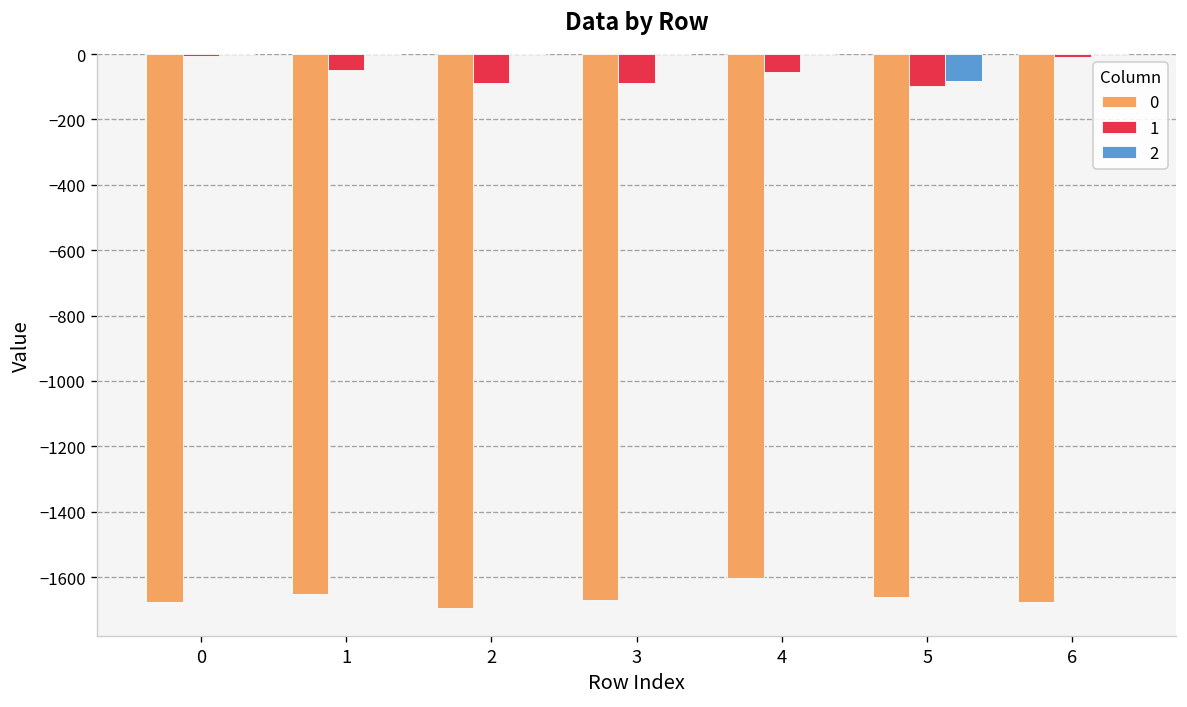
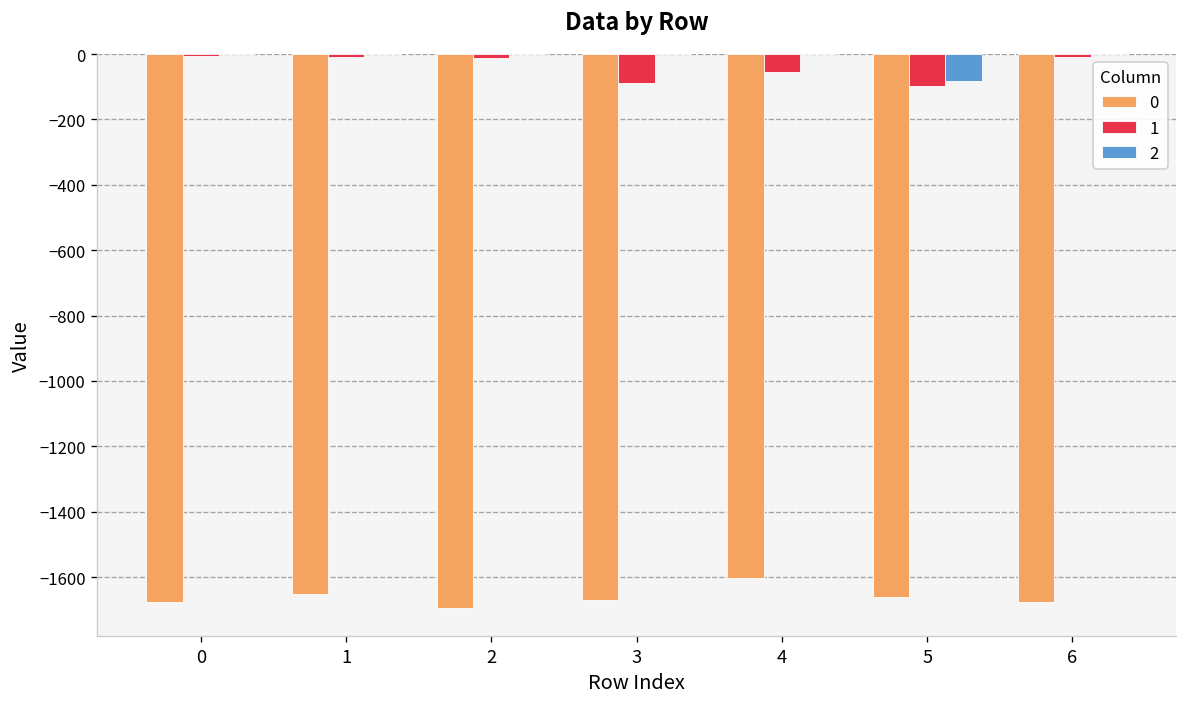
  {
    "0": {
      "0": -1680,
      "1": -1650,
      "2": -1700,
      "3": -1670,
      "4": -1600,
      "5": -1660,
      "6": -1680
    },
    "1": {
-     "1": -50,
-     "2": -90,
+     "1": -10,
+     "2": -10,
      "3": -90,
      "4": -50,
      "5": -100,
      "6": -10
    },
    "2": {
      "5": -80
    }
  }
